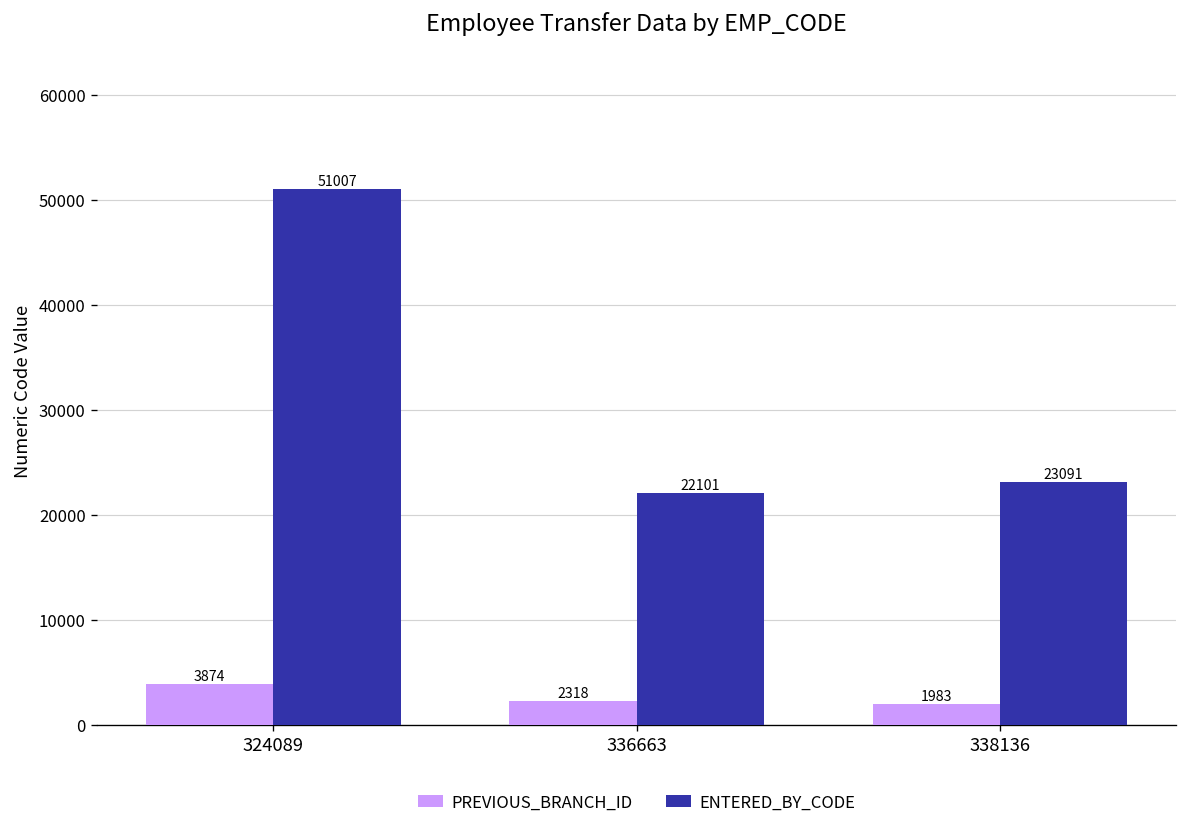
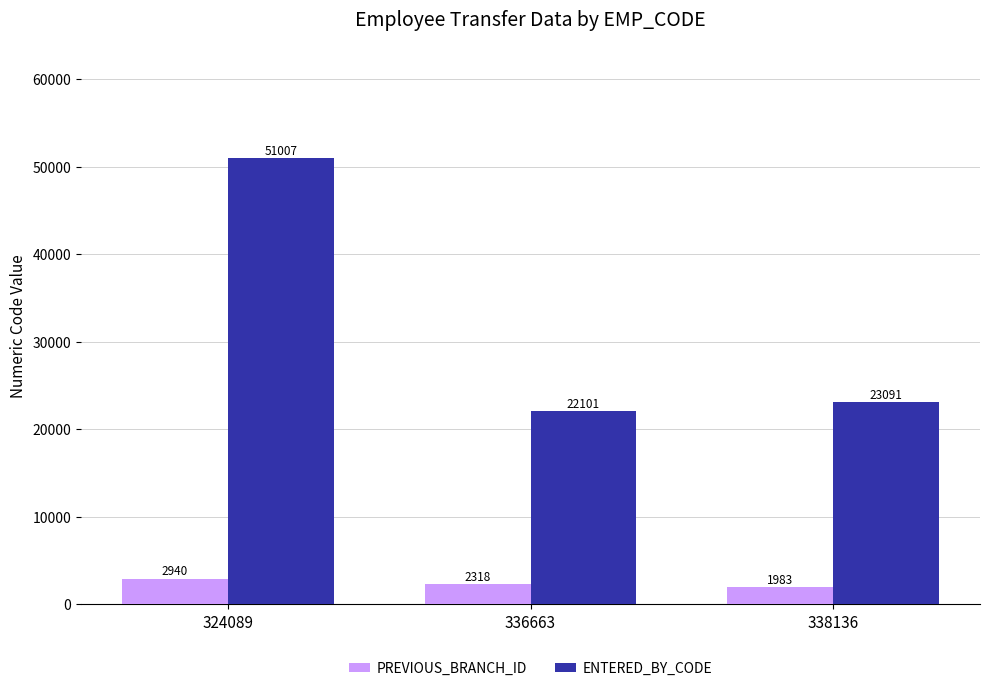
  {
    "PREVIOUS_BRANCH_ID": {
-     "324089": 3874,
+     "324089": 2940,
      "336663": 2318,
      "338136": 1983
    },
    "ENTERED_BY_CODE": {
      "324089": 51007,
      "336663": 22101,
      "338136": 23091
    }
  }
